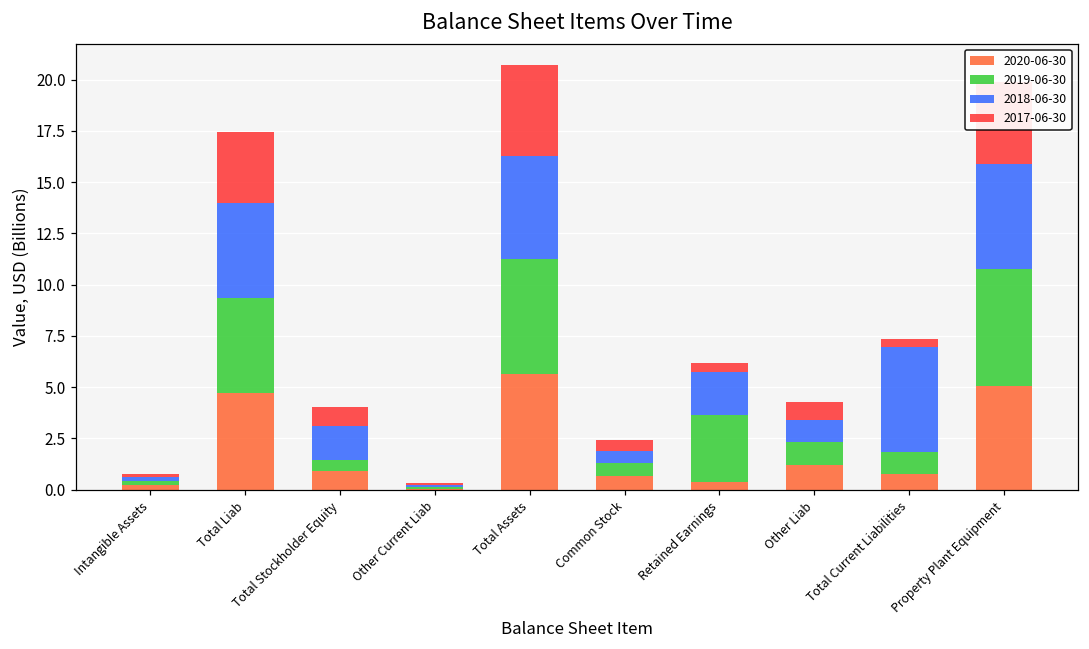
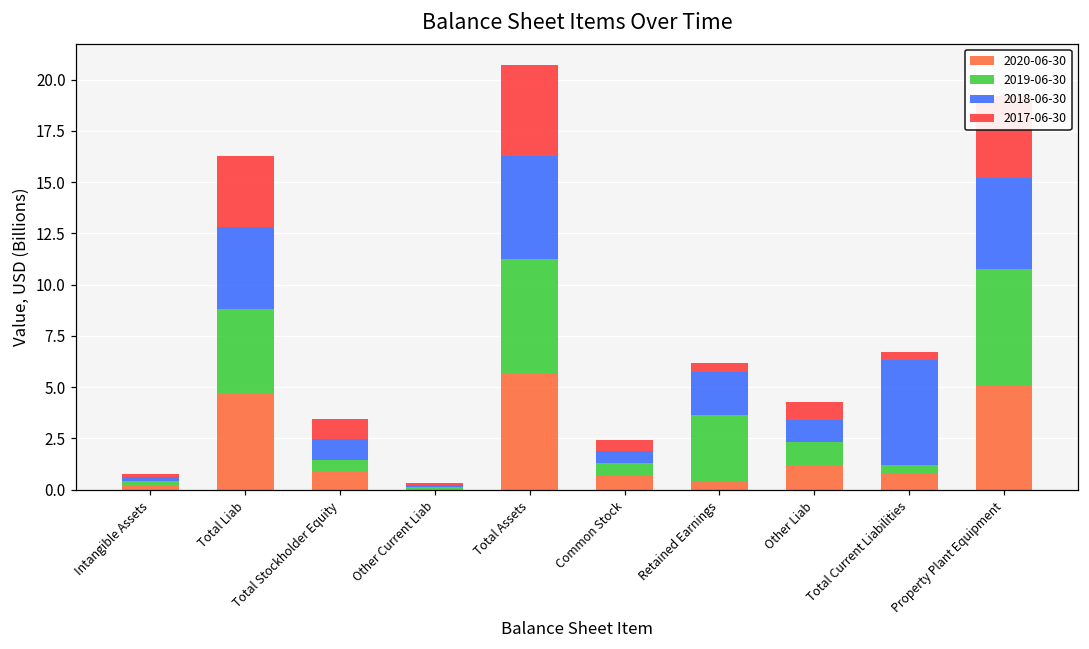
  {
    "2019-06-30": {
      "Intangible Assets": 0.2,
-     "Total Liab": 4.6,
+     "Total Liab": 4.1,
      "Total Stockholder Equity": 0.5,
      "Total Assets": 5.6,
      "Common Stock": 0.6,
      "Retained Earnings": 3.2,
      "Other Liab": 1.1,
-     "Total Current Liabilities": 1.1,
+     "Total Current Liabilities": 0.4,
      "Property Plant Equipment": 5.7
    },
    "2018-06-30": {
      "Intangible Assets": 0.2,
-     "Total Liab": 4.6,
-     "Total Stockholder Equity": 1.6,
+     "Total Liab": 4.0,
+     "Total Stockholder Equity": 1.0,
      "Total Assets": 5.0,
      "Common Stock": 0.6,
      "Retained Earnings": 2.1,
      "Other Liab": 1.0,
      "Total Current Liabilities": 5.1,
-     "Property Plant Equipment": 5.1
+     "Property Plant Equipment": 4.4
    }
  }
